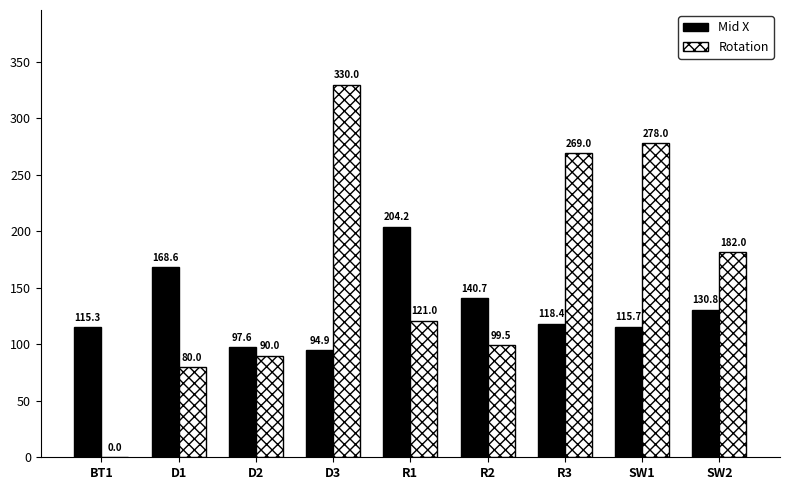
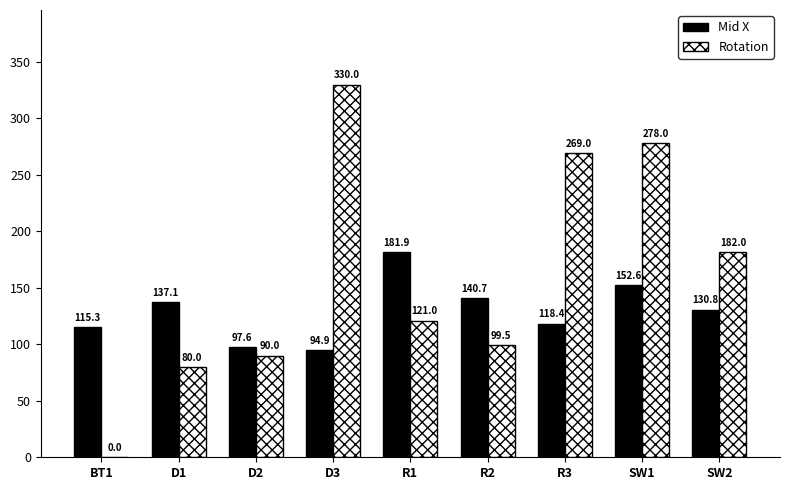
  {
    "Mid X": {
      "BT1": 115.3,
-     "D1": 168.6,
+     "D1": 137.1,
      "D2": 97.6,
      "D3": 94.9,
-     "R1": 204.2,
+     "R1": 181.9,
      "R2": 140.7,
      "R3": 118.4,
-     "SW1": 115.7,
+     "SW1": 152.6,
      "SW2": 130.8
    },
    "Rotation": {
      "BT1": 0.0,
      "D1": 80.0,
      "D2": 90.0,
      "D3": 330.0,
      "R1": 121.0,
      "R2": 99.5,
      "R3": 269.0,
      "SW1": 278.0,
      "SW2": 182.0
    }
  }
